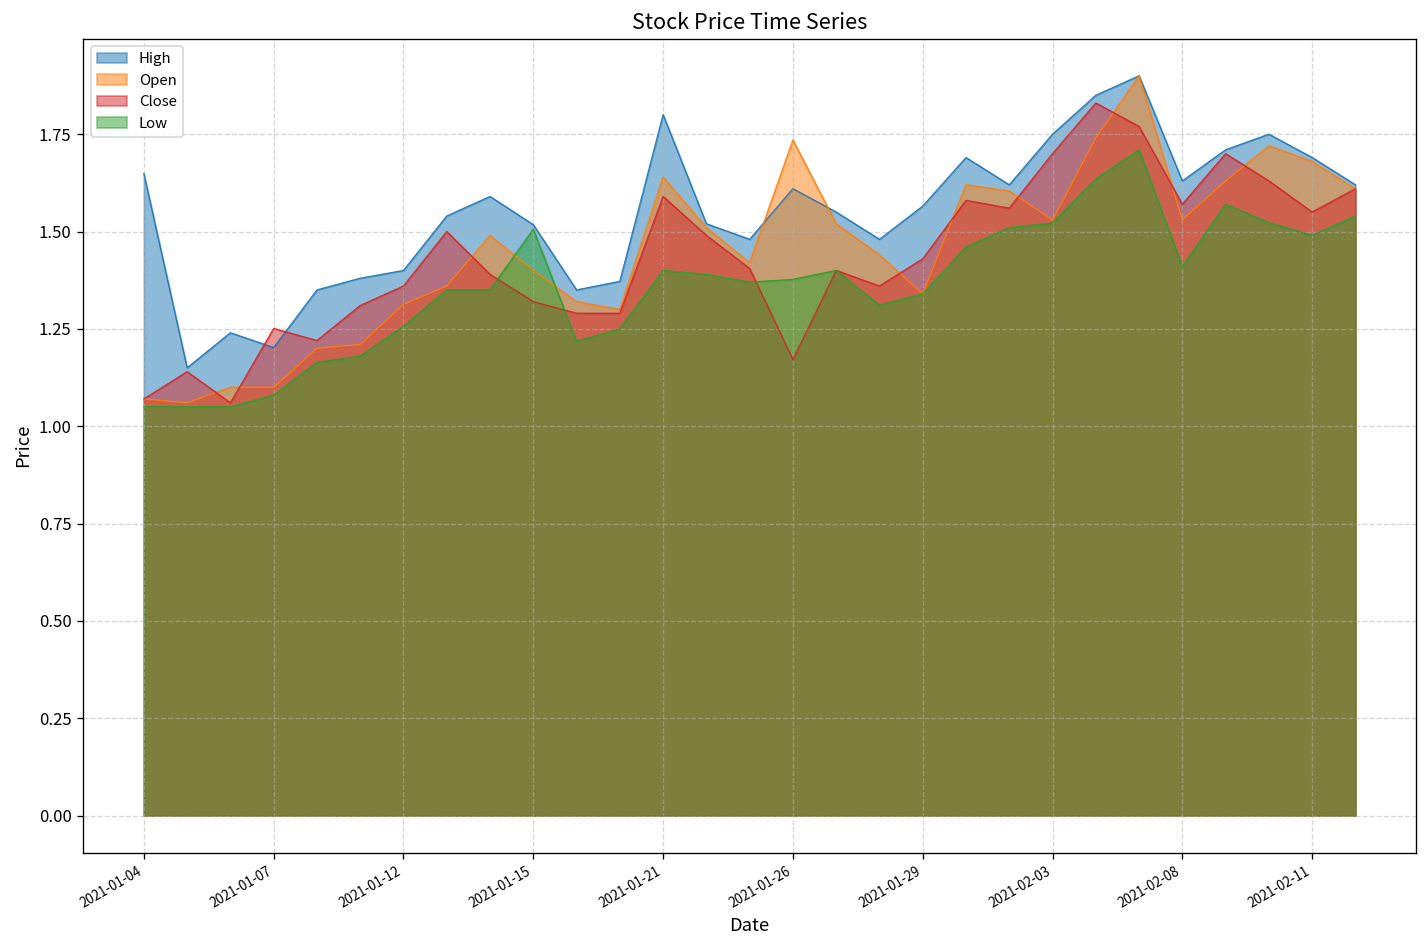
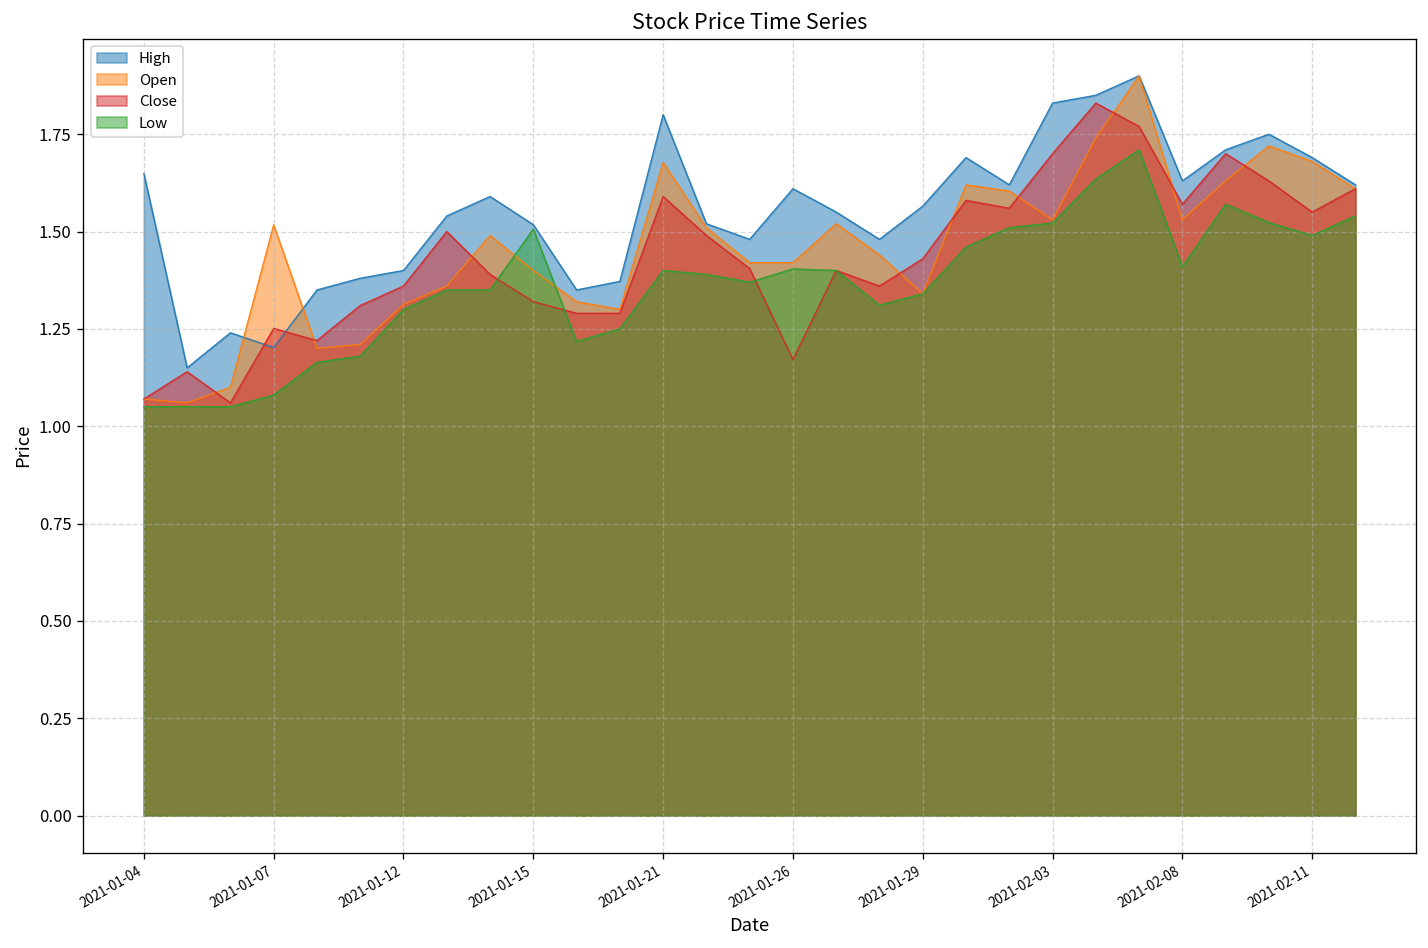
  {
    "High": {
      "2021-01-04": 1.65,
      "2021-01-07": 1.20,
      "2021-01-12": 1.40,
      "2021-01-15": 1.52,
      "2021-01-21": 1.80,
      "2021-01-26": 1.61,
      "2021-01-29": 1.57,
-     "2021-02-03": 1.75,
+     "2021-02-03": 1.83,
      "2021-02-08": 1.63,
      "2021-02-11": 1.69
    },
    "Open": {
-     "2021-01-07": 1.10,
+     "2021-01-07": 1.52,
      "2021-01-12": 1.31,
      "2021-01-15": 1.40,
-     "2021-01-21": 1.64,
-     "2021-01-26": 1.74,
+     "2021-01-21": 1.68,
+     "2021-01-26": 1.42,
      "2021-02-03": 1.53,
      "2021-02-08": 1.53,
      "2021-02-11": 1.68
    },
    "Close": {
      "2021-01-07": 1.25,
      "2021-01-12": 1.36,
      "2021-01-15": 1.32,
      "2021-01-21": 1.59,
      "2021-01-26": 1.17,
      "2021-01-29": 1.43,
      "2021-02-03": 1.70,
      "2021-02-08": 1.57,
      "2021-02-11": 1.55
    },
    "Low": {
      "2021-01-04": 1.05,
      "2021-01-07": 1.08,
-     "2021-01-12": 1.26,
+     "2021-01-12": 1.30,
      "2021-01-15": 1.51,
      "2021-01-21": 1.40,
-     "2021-01-26": 1.38,
+     "2021-01-26": 1.40,
      "2021-02-03": 1.52,
      "2021-02-08": 1.41,
      "2021-02-11": 1.49
    }
  }
